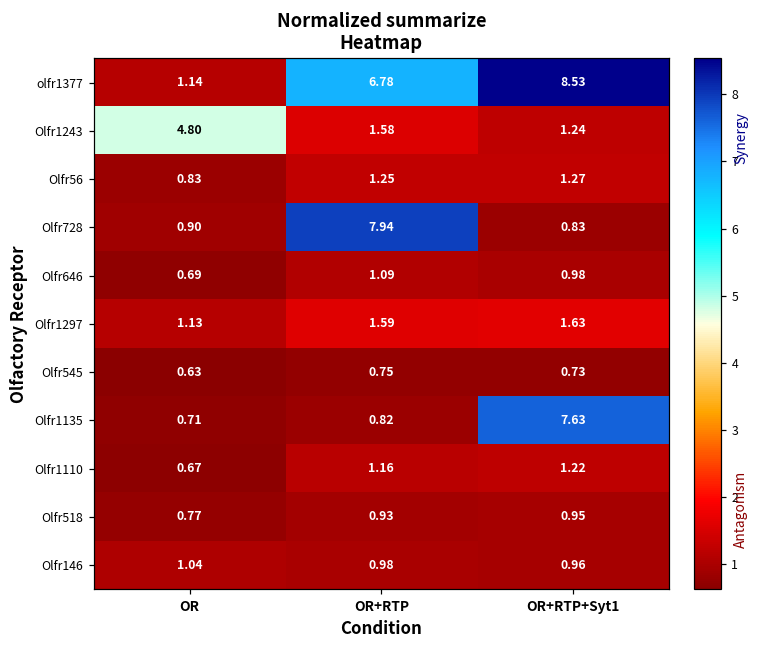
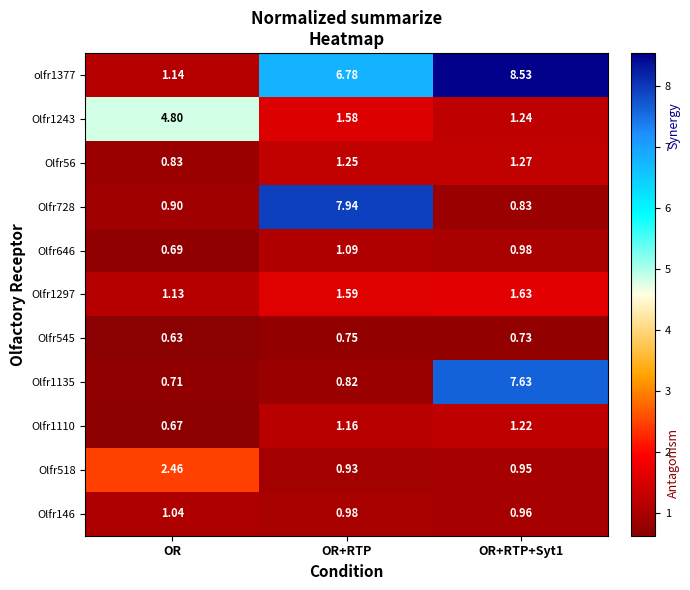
  {
    "olfr1377": {
      "OR": 1.14,
      "OR+RTP": 6.78,
      "OR+RTP+Syt1": 8.53
    },
    "Olfr1243": {
      "OR": 4.80,
      "OR+RTP": 1.58,
      "OR+RTP+Syt1": 1.24
    },
    "Olfr56": {
      "OR": 0.83,
      "OR+RTP": 1.25,
      "OR+RTP+Syt1": 1.27
    },
    "Olfr728": {
      "OR": 0.90,
      "OR+RTP": 7.94,
      "OR+RTP+Syt1": 0.83
    },
    "Olfr646": {
      "OR": 0.69,
      "OR+RTP": 1.09,
      "OR+RTP+Syt1": 0.98
    },
    "Olfr1297": {
      "OR": 1.13,
      "OR+RTP": 1.59,
      "OR+RTP+Syt1": 1.63
    },
    "Olfr545": {
      "OR": 0.63,
      "OR+RTP": 0.75,
      "OR+RTP+Syt1": 0.73
    },
    "Olfr1135": {
      "OR": 0.71,
      "OR+RTP": 0.82,
      "OR+RTP+Syt1": 7.63
    },
    "Olfr1110": {
      "OR": 0.67,
      "OR+RTP": 1.16,
      "OR+RTP+Syt1": 1.22
    },
    "Olfr518": {
-     "OR": 0.77,
+     "OR": 2.46,
      "OR+RTP": 0.93,
      "OR+RTP+Syt1": 0.95
    },
    "Olfr146": {
      "OR": 1.04,
      "OR+RTP": 0.98,
      "OR+RTP+Syt1": 0.96
    }
  }
